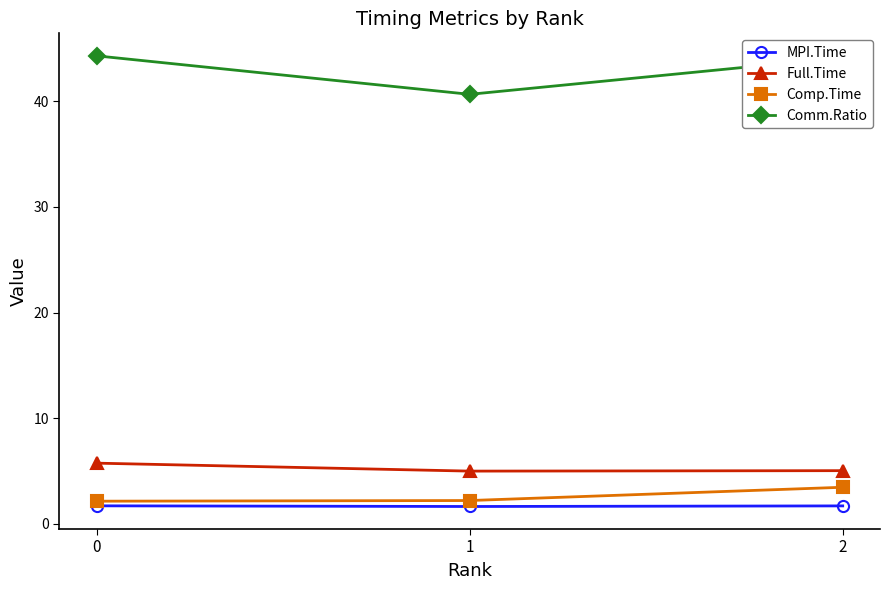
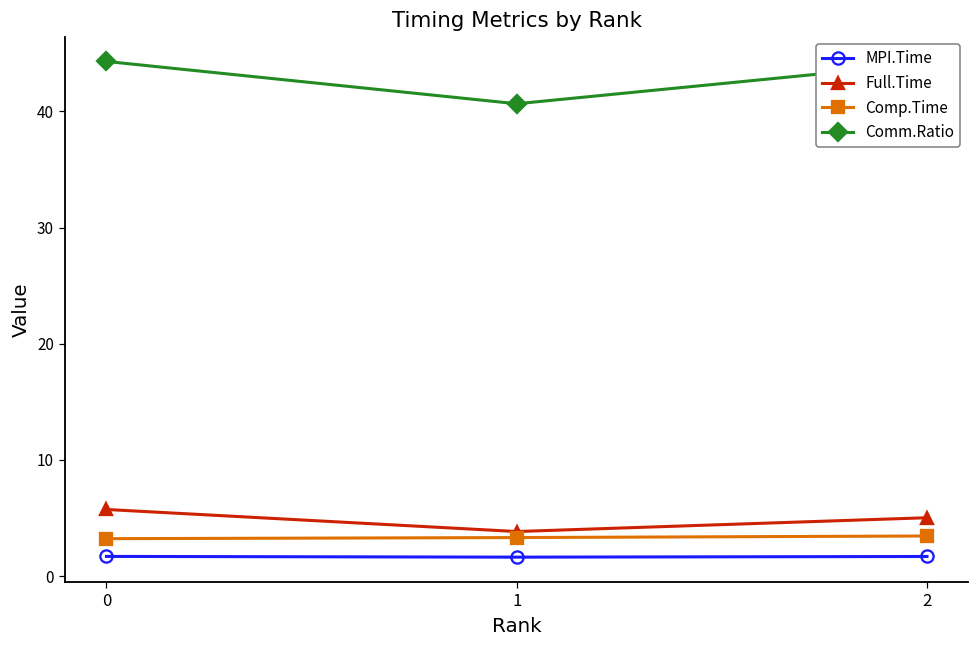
  {
    "MPI.Time": {
      "0": 1.7,
      "1": 1.6,
      "2": 1.7
    },
    "Full.Time": {
      "0": 5.7,
-     "1": 5.0,
+     "1": 3.8,
      "2": 5.0
    },
    "Comp.Time": {
-     "0": 2.1,
-     "1": 2.2,
+     "0": 3.2,
+     "1": 3.3,
      "2": 3.5
    },
    "Comm.Ratio": {
      "0": 44.3,
      "1": 40.7
    }
  }
